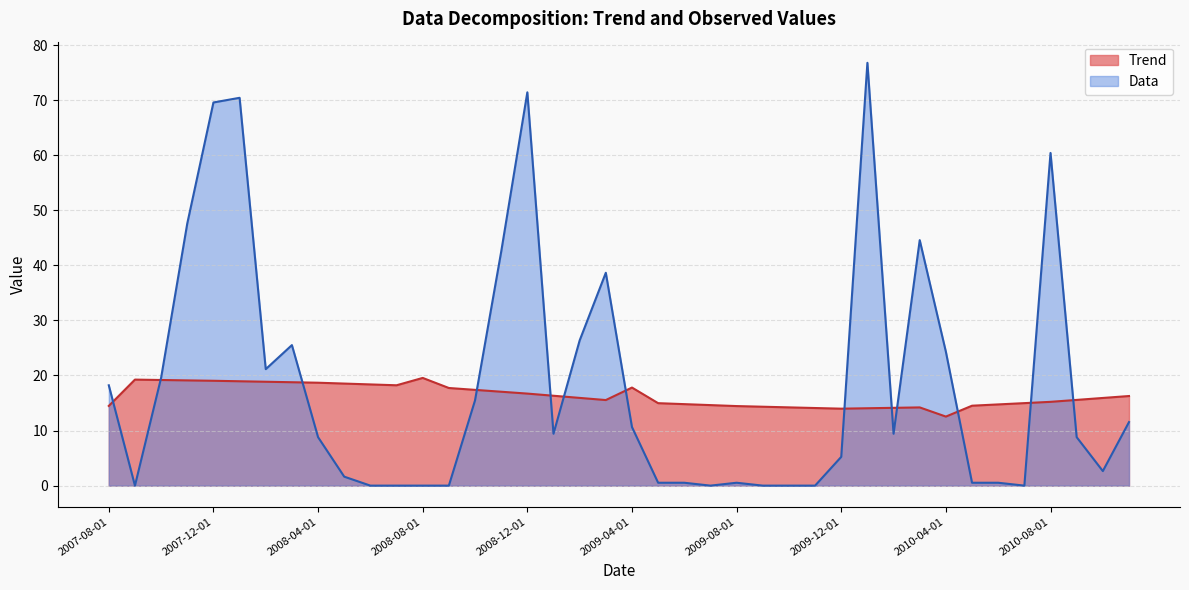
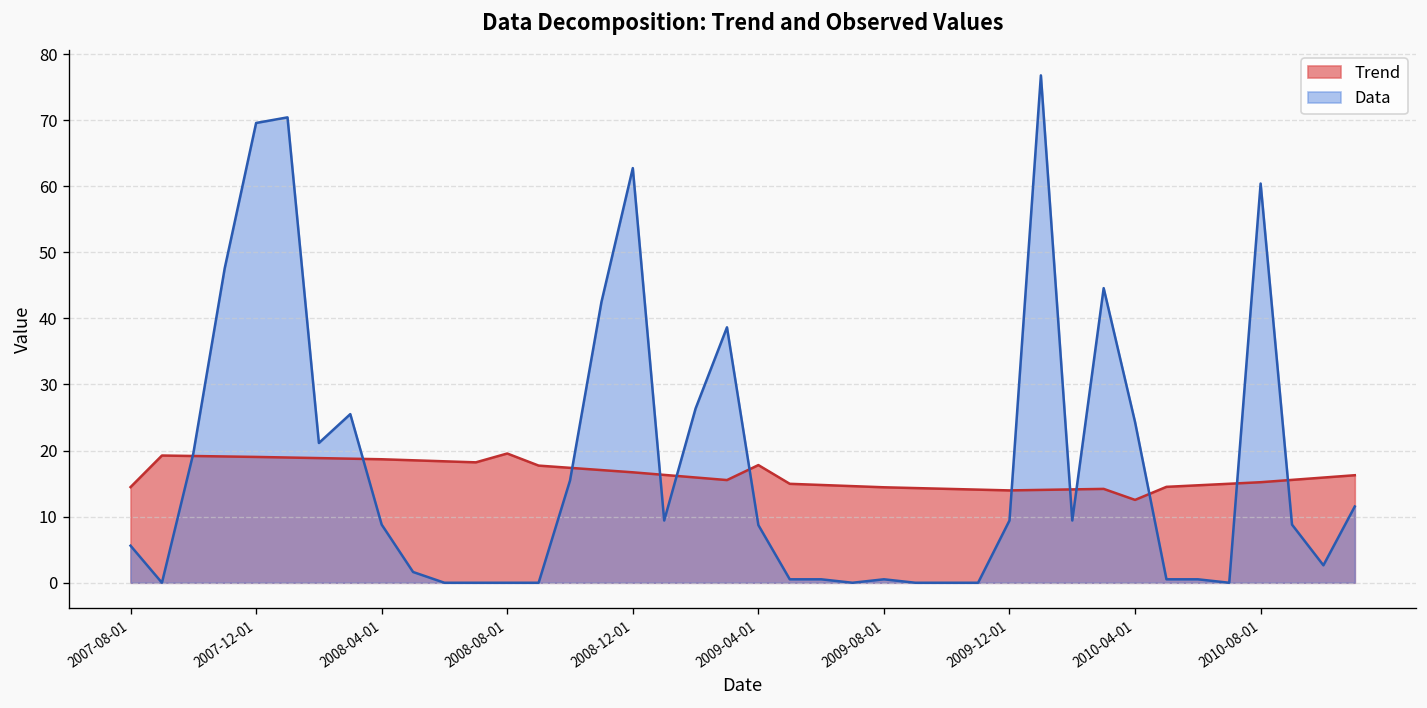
  {
    "Trend": {
      "2007-08-01": 14,
      "2007-12-01": 19,
      "2008-04-01": 19,
      "2008-08-01": 20,
      "2008-12-01": 17,
      "2009-04-01": 18,
      "2009-08-01": 14,
      "2009-12-01": 14,
      "2010-04-01": 13,
      "2010-08-01": 15
    },
    "Data": {
-     "2007-08-01": 18,
+     "2007-08-01": 6,
      "2007-12-01": 70,
      "2008-04-01": 9,
      "2008-08-01": 0,
-     "2008-12-01": 71,
-     "2009-04-01": 11,
+     "2008-12-01": 63,
+     "2009-04-01": 9,
      "2009-08-01": 1,
-     "2009-12-01": 5,
+     "2009-12-01": 9,
      "2010-04-01": 24,
      "2010-08-01": 60
    }
  }
